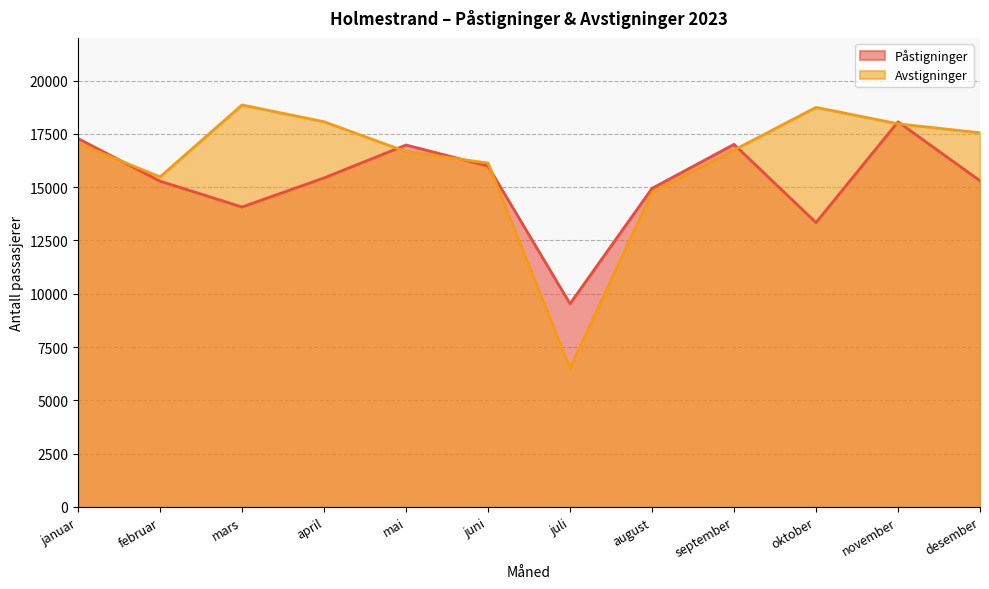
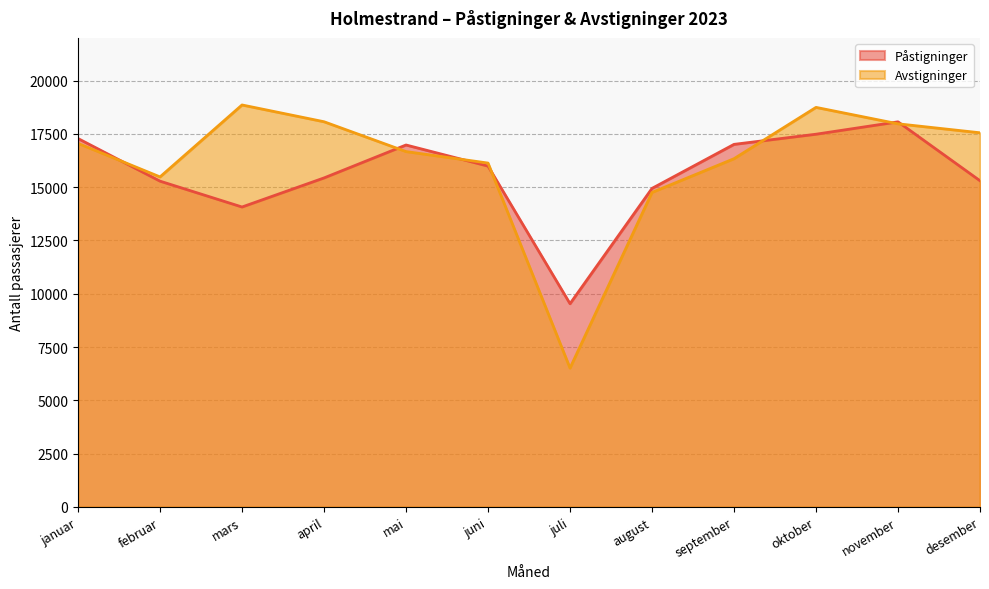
  {
    "Påstigninger": {
      "januar": 17300,
      "februar": 15300,
      "mars": 14100,
      "april": 15400,
      "mai": 17000,
      "juni": 16000,
      "juli": 9500,
      "august": 14900,
      "september": 17000,
-     "oktober": 13300,
+     "oktober": 17500,
      "desember": 15300
    },
    "Avstigninger": {
      "januar": 17100,
      "februar": 15500,
      "mars": 18900,
      "april": 18100,
      "mai": 16700,
      "juni": 16100,
      "juli": 6500,
      "august": 14800,
-     "september": 16700,
+     "september": 16300,
      "oktober": 18700,
      "desember": 17500
    }
  }
